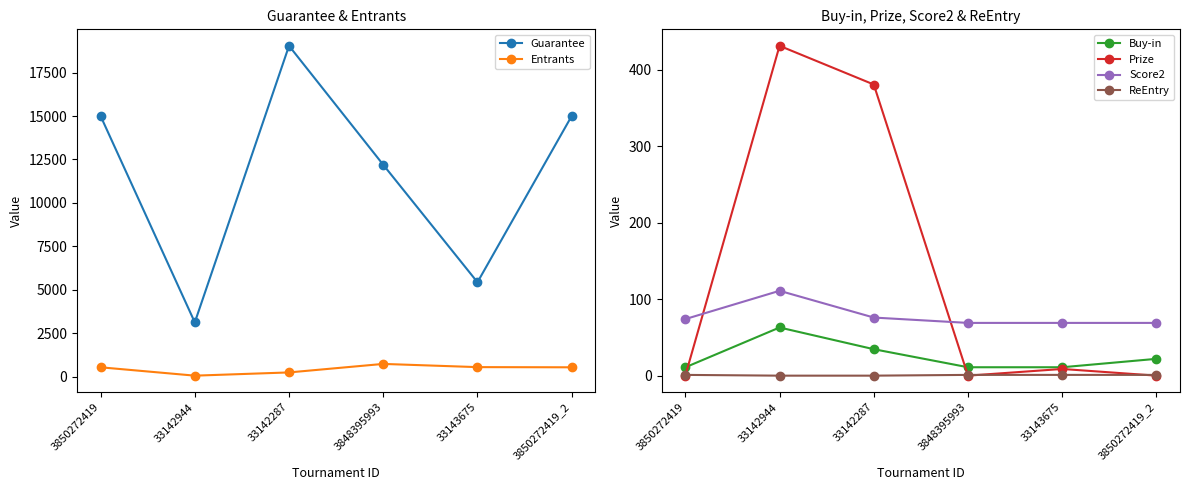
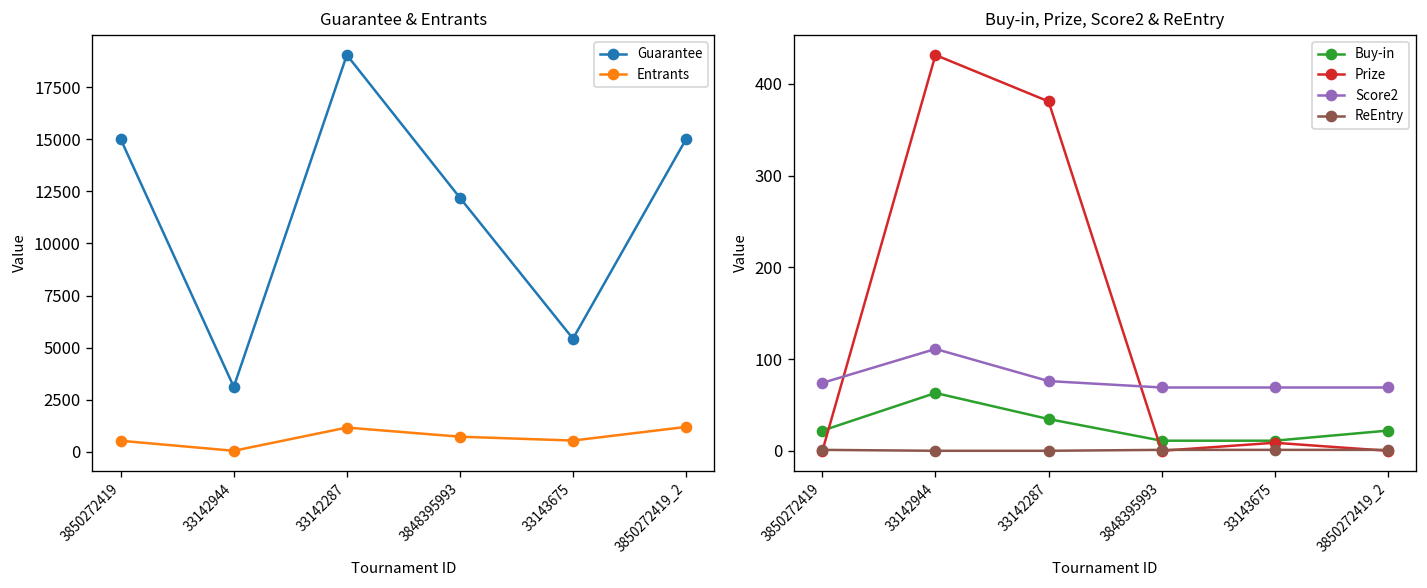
  {
    "Guarantee & Entrants": {
      "Guarantee": {
        "3850272419": 15000,
        "33142944": 3100,
        "33142287": 19000,
        "3848395993": 12200,
        "33143675": 5400,
        "3850272419_2": 15000
      },
      "Entrants": {
        "3850272419": 500,
        "33142944": 100,
-       "33142287": 200,
+       "33142287": 1200,
        "3848395993": 700,
        "33143675": 500,
-       "3850272419_2": 500
+       "3850272419_2": 1200
      }
    },
    "Buy-in, Prize, Score2 & ReEntry": {
      "Buy-in": {
-       "3850272419": 10,
+       "3850272419": 20,
        "33142944": 60,
        "33142287": 30,
        "3848395993": 10,
        "3850272419_2": 20
      },
      "Prize": {
        "33142944": 430,
        "33142287": 380
      },
      "Score2": {
        "3850272419": 70,
        "33142944": 110,
        "33142287": 80,
        "3848395993": 70,
        "33143675": 70,
        "3850272419_2": 70
      },
      "ReEntry": {
        "33142944": 0,
        "33142287": 0,
        "33143675": 0
      }
    }
  }
